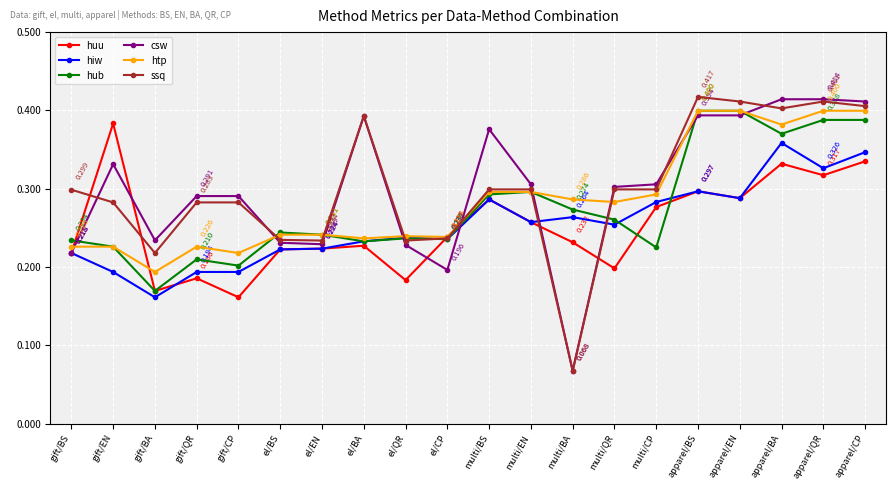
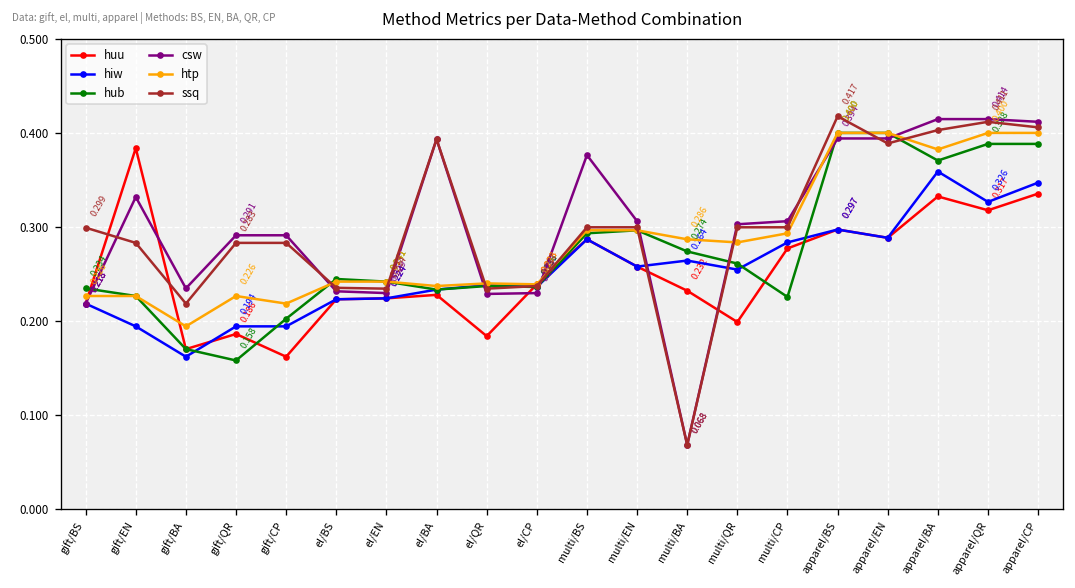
  {
    "huu": {
      "multi/BA": 0.232
    },
    "hiw": {
      "gift/EN": 0.19,
      "gift/BA": 0.16,
      "multi/QR": 0.25,
      "multi/CP": 0.28,
      "apparel/BA": 0.36,
      "apparel/CP": 0.35
    },
    "hub": {
-     "gift/QR": 0.210
+     "gift/QR": 0.158
    },
    "csw": {
-     "el/CP": 0.196
+     "el/CP": 0.229
    },
    "htp": {
      "gift/BA": 0.19,
      "gift/CP": 0.22,
      "el/BA": 0.24,
      "multi/QR": 0.28,
      "multi/CP": 0.29,
      "apparel/BA": 0.38
    },
    "ssq": {
      "gift/EN": 0.28,
      "gift/BA": 0.22,
      "el/BS": 0.23,
      "multi/CP": 0.30,
-     "apparel/EN": 0.41,
+     "apparel/EN": 0.39,
      "apparel/BA": 0.40,
      "apparel/CP": 0.41
    }
  }
